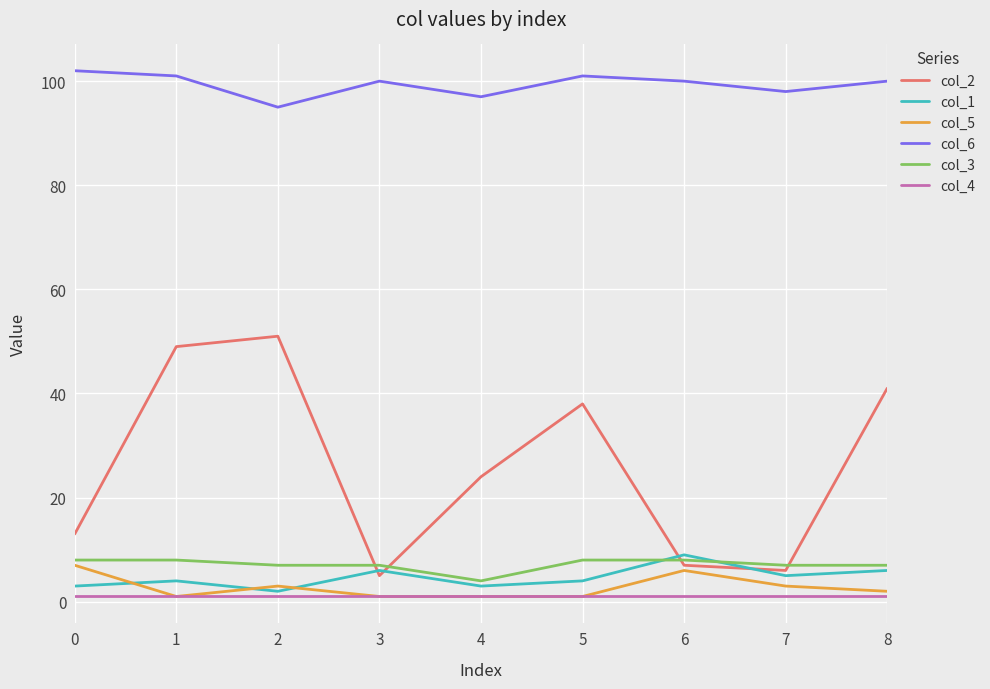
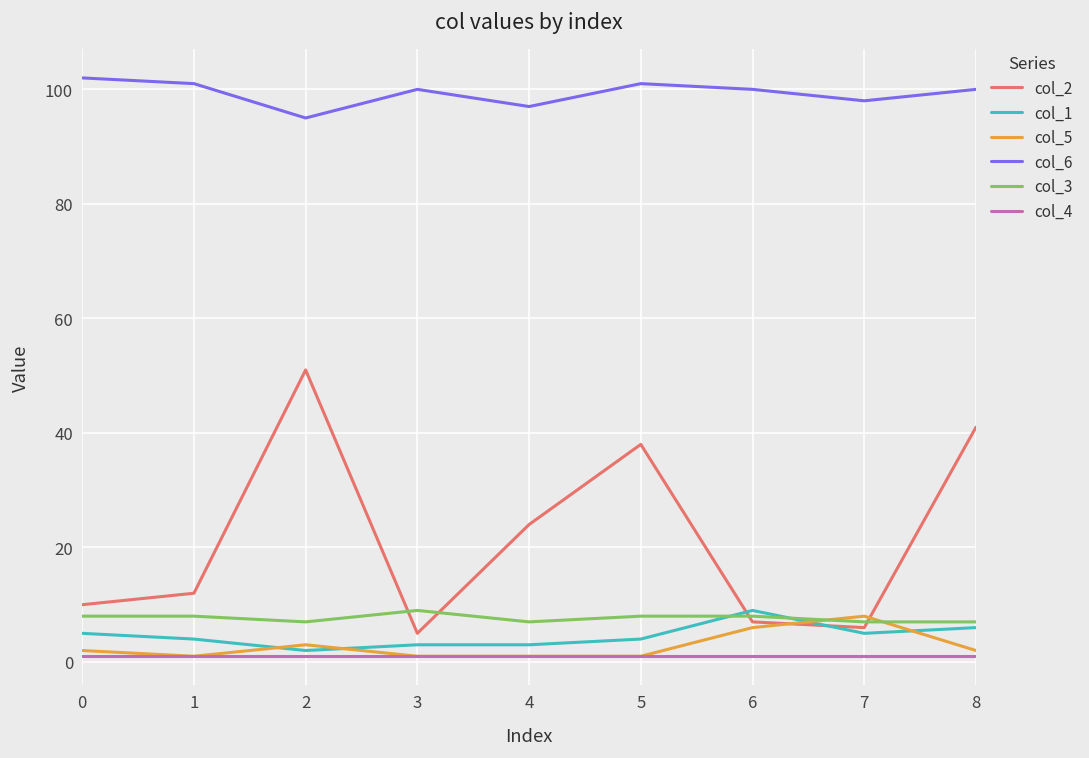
  {
    "col_2": {
-     "0": 13,
-     "1": 49,
+     "0": 10,
+     "1": 12,
      "2": 51,
      "3": 5,
      "4": 24,
      "5": 38,
      "6": 7,
      "7": 6,
      "8": 41
    },
    "col_1": {
-     "0": 3,
+     "0": 5,
      "1": 4,
      "2": 2,
-     "3": 6,
+     "3": 3,
      "4": 3,
      "5": 4,
      "6": 9,
      "7": 5,
      "8": 6
    },
    "col_5": {
-     "0": 7,
+     "0": 2,
      "2": 3,
      "6": 6,
-     "7": 3,
+     "7": 8,
      "8": 2
    },
    "col_6": {
      "0": 102,
      "1": 101,
      "2": 95,
      "3": 100,
      "4": 97,
      "5": 101,
      "6": 100,
      "7": 98,
      "8": 100
    },
    "col_3": {
      "0": 8,
      "1": 8,
      "2": 7,
-     "3": 7,
-     "4": 4,
+     "3": 9,
+     "4": 7,
      "5": 8,
      "6": 8,
      "7": 7,
      "8": 7
    },
    "col_4": {
      "0": 1,
      "2": 1,
      "6": 1,
      "7": 1,
      "8": 1
    }
  }
